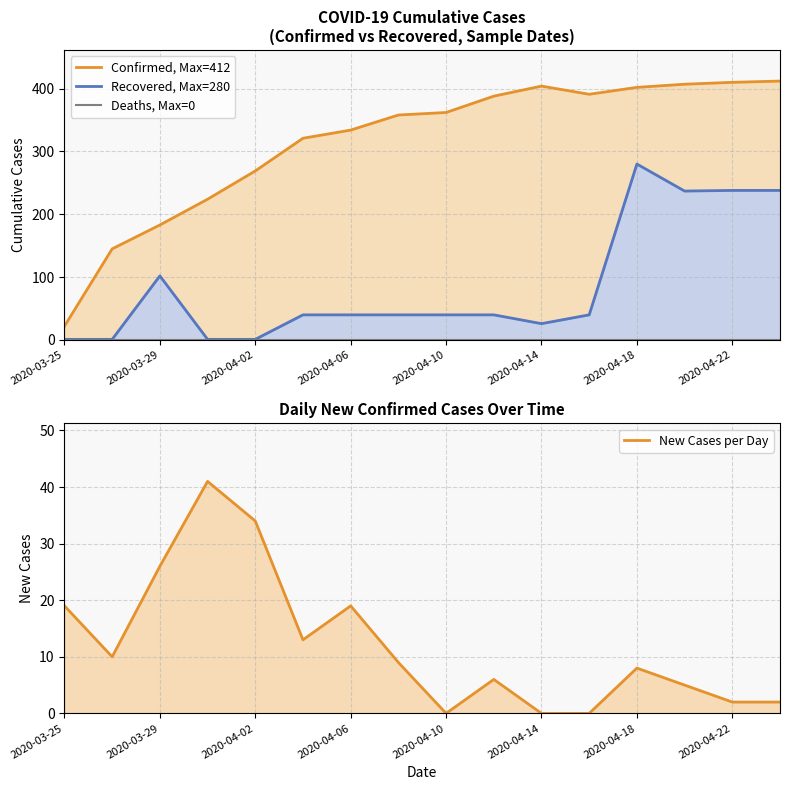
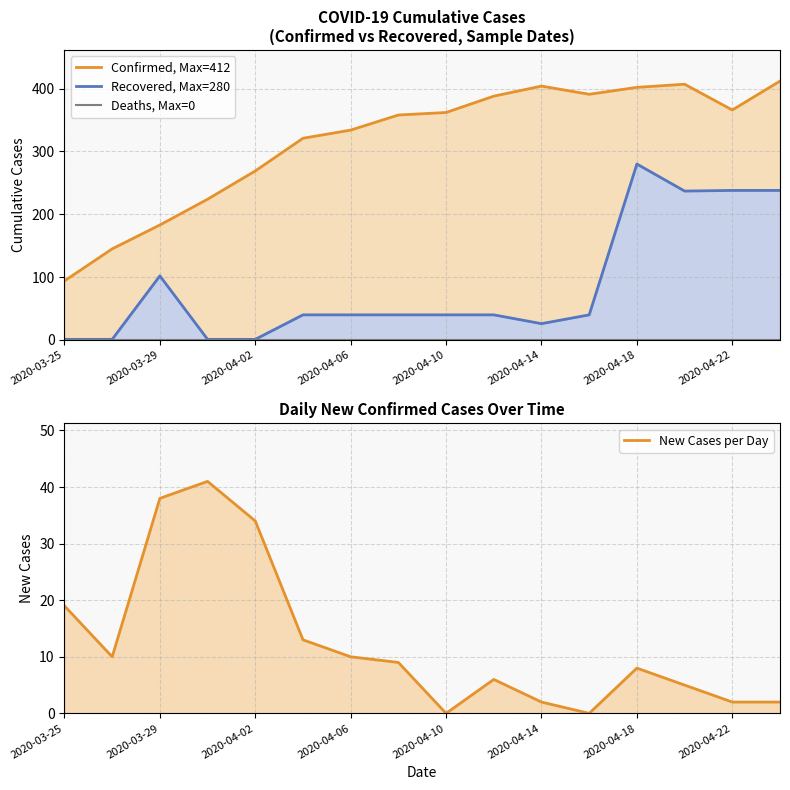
  {
    "COVID-19 Cumulative Cases (Confirmed vs Recovered, Sample Dates)": {
      "Confirmed, Max=412": {
-       "2020-03-25": 20,
+       "2020-03-25": 90,
        "2020-03-29": 180,
        "2020-04-02": 270,
        "2020-04-06": 330,
        "2020-04-10": 360,
        "2020-04-14": 400,
        "2020-04-18": 400,
-       "2020-04-22": 410
+       "2020-04-22": 370
      },
      "Recovered, Max=280": {
        "2020-03-29": 100,
        "2020-04-06": 40,
        "2020-04-10": 40,
        "2020-04-14": 30,
        "2020-04-18": 280,
        "2020-04-22": 240
      },
      "Deaths, Max=0": {
        "2020-03-29": 0,
        "2020-04-06": 0,
        "2020-04-10": 0,
        "2020-04-14": 0,
        "2020-04-18": 0,
        "2020-04-22": 0
      }
    },
    "Daily New Confirmed Cases Over Time": {
      "2020-03-25": 19,
-     "2020-03-29": 26,
+     "2020-03-29": 38,
      "2020-04-02": 34,
-     "2020-04-06": 19,
+     "2020-04-06": 10,
      "2020-04-10": 0,
-     "2020-04-14": 0,
+     "2020-04-14": 2,
      "2020-04-18": 8,
      "2020-04-22": 2
    }
  }
